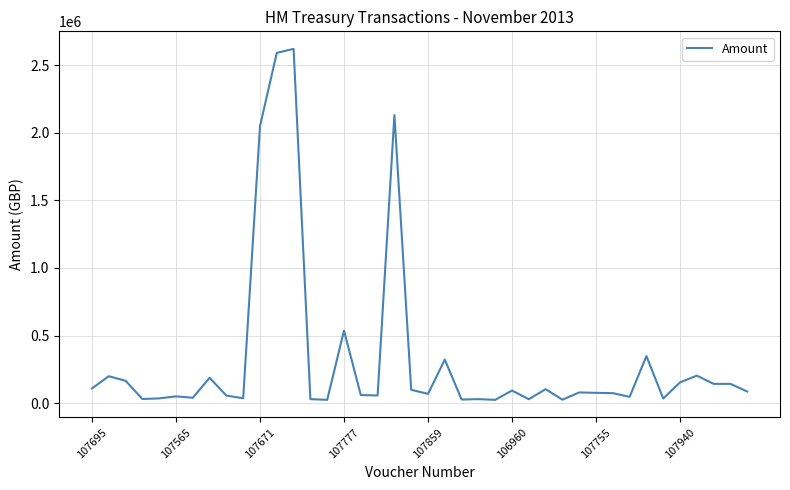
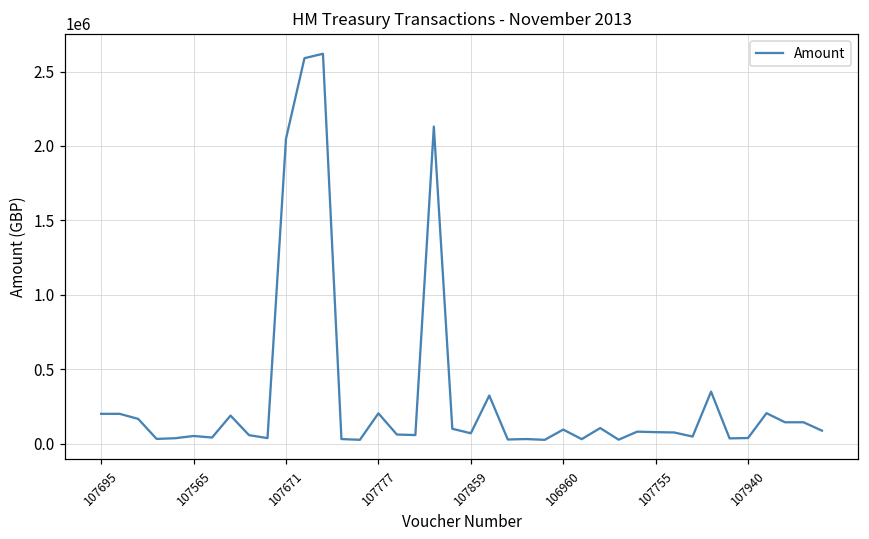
  {
-   "107695": 110000,
+   "107695": 200000,
    "107565": 50000,
    "107671": 2050000,
-   "107777": 540000,
+   "107777": 200000,
    "107859": 70000,
    "106960": 90000,
    "107755": 80000,
-   "107940": 150000
+   "107940": 40000
  }
